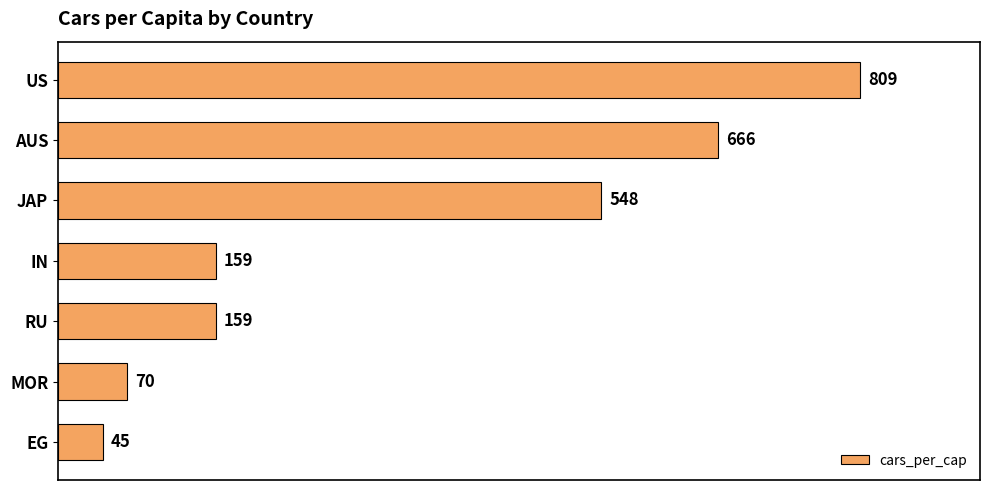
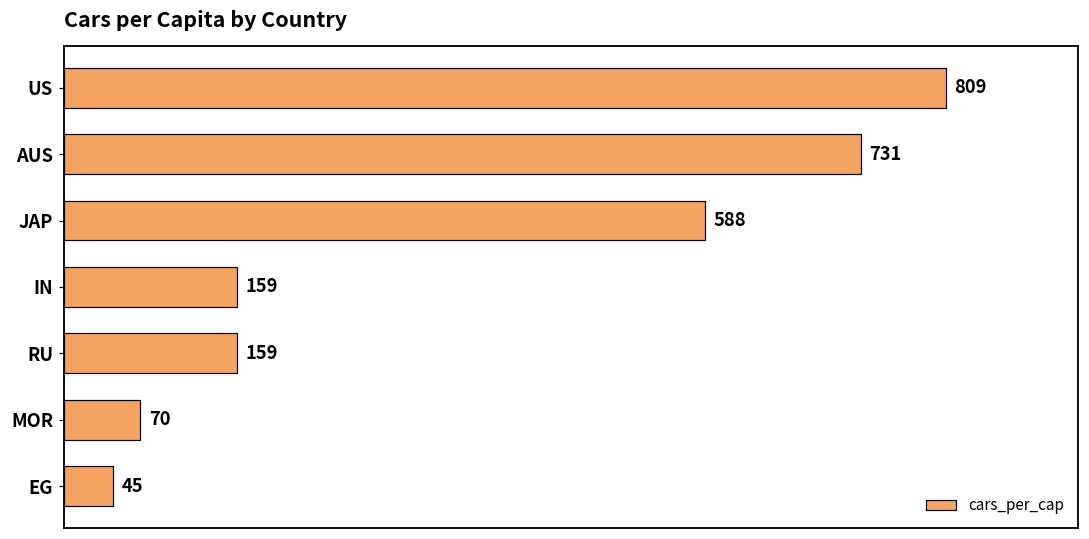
  {
    "US": 809,
-   "AUS": 666,
-   "JAP": 548,
+   "AUS": 731,
+   "JAP": 588,
    "IN": 159,
    "RU": 159,
    "MOR": 70,
    "EG": 45
  }
